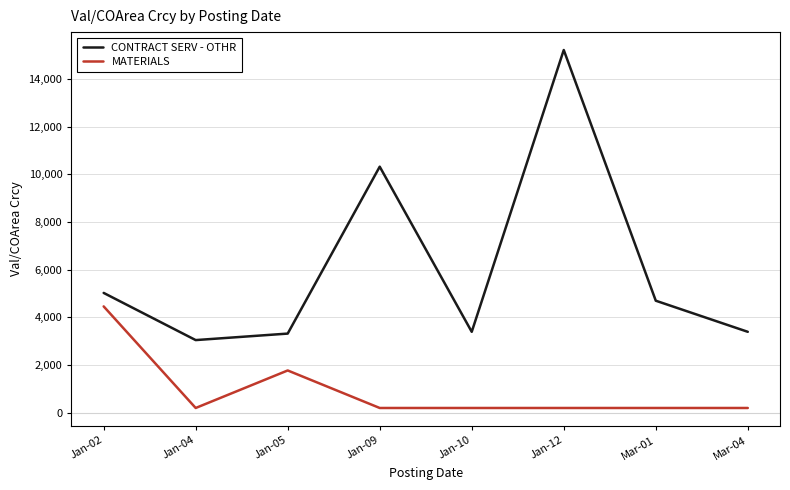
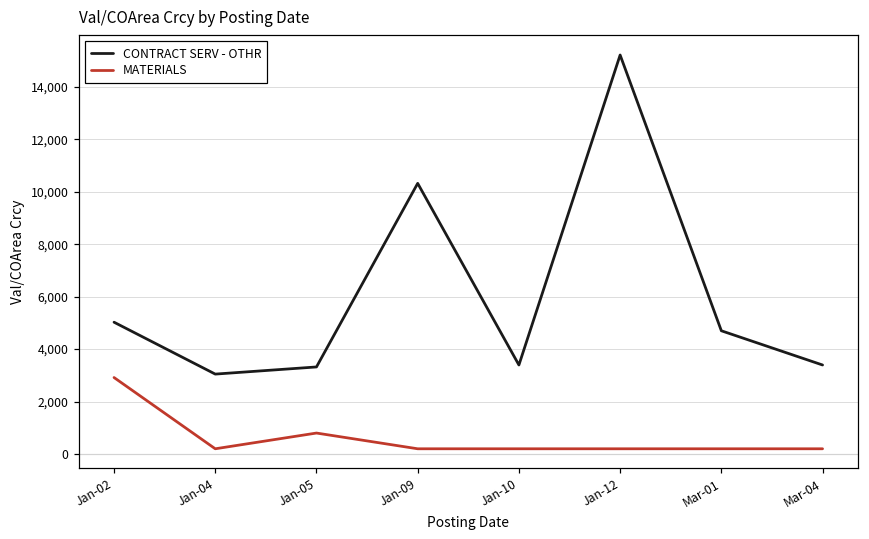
  {
    "CONTRACT SERV - OTHR": {
      "Jan-02": "5,000",
      "Jan-04": "3,000",
      "Jan-05": "3,300",
      "Jan-09": "10,300",
      "Jan-10": "3,400",
      "Jan-12": "15,200",
      "Mar-01": "4,700",
      "Mar-04": "3,400"
    },
    "MATERIALS": {
-     "Jan-02": "4,500",
+     "Jan-02": "2,900",
      "Jan-04": "200",
-     "Jan-05": "1,800",
+     "Jan-05": "800",
      "Jan-09": "200",
      "Jan-10": "200",
      "Jan-12": "200",
      "Mar-01": "200",
      "Mar-04": "200"
    }
  }
